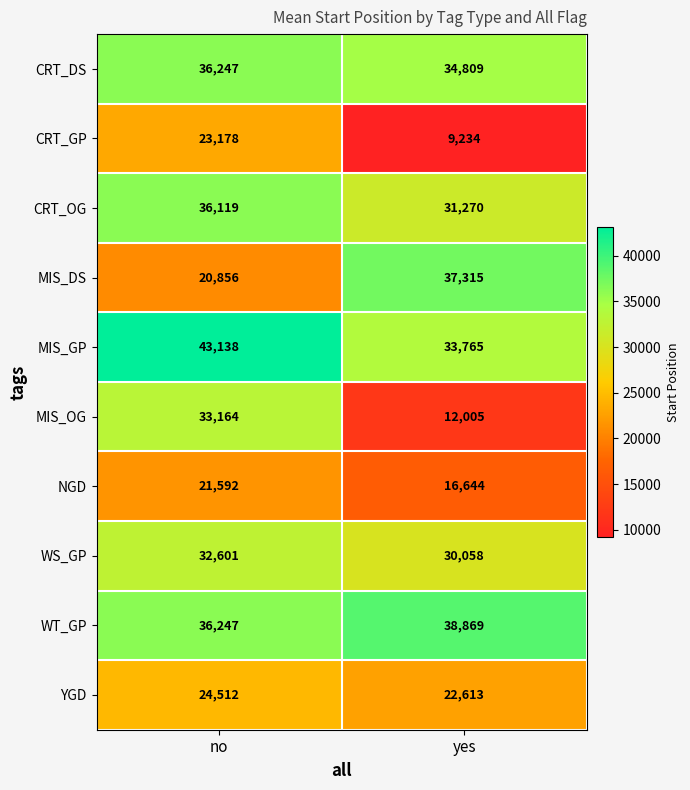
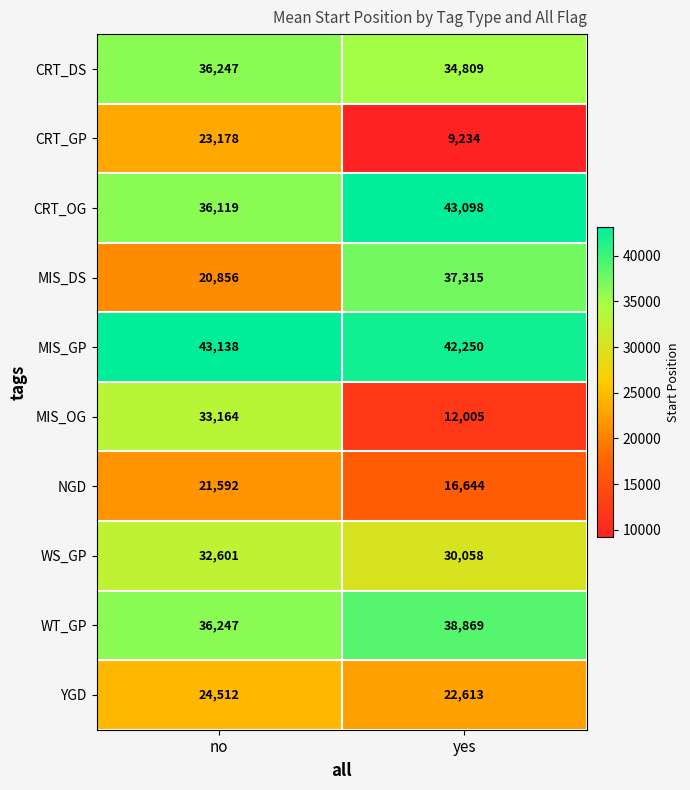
  {
    "CRT_DS": {
      "no": "36,247",
      "yes": "34,809"
    },
    "CRT_GP": {
      "no": "23,178",
      "yes": "9,234"
    },
    "CRT_OG": {
      "no": "36,119",
-     "yes": "31,270"
+     "yes": "43,098"
    },
    "MIS_DS": {
      "no": "20,856",
      "yes": "37,315"
    },
    "MIS_GP": {
      "no": "43,138",
-     "yes": "33,765"
+     "yes": "42,250"
    },
    "MIS_OG": {
      "no": "33,164",
      "yes": "12,005"
    },
    "NGD": {
      "no": "21,592",
      "yes": "16,644"
    },
    "WS_GP": {
      "no": "32,601",
      "yes": "30,058"
    },
    "WT_GP": {
      "no": "36,247",
      "yes": "38,869"
    },
    "YGD": {
      "no": "24,512",
      "yes": "22,613"
    }
  }
